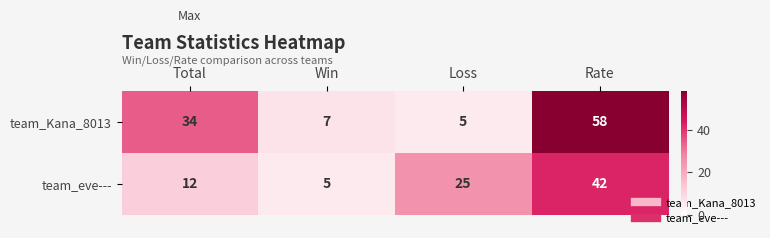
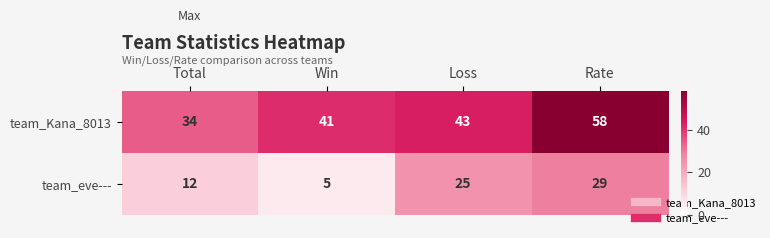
  {
    "team_Kana_8013": {
      "Total": 34,
-     "Win": 7,
-     "Loss": 5,
+     "Win": 41,
+     "Loss": 43,
      "Rate": 58
    },
    "team_eve---": {
      "Total": 12,
      "Win": 5,
      "Loss": 25,
-     "Rate": 42
+     "Rate": 29
    }
  }
